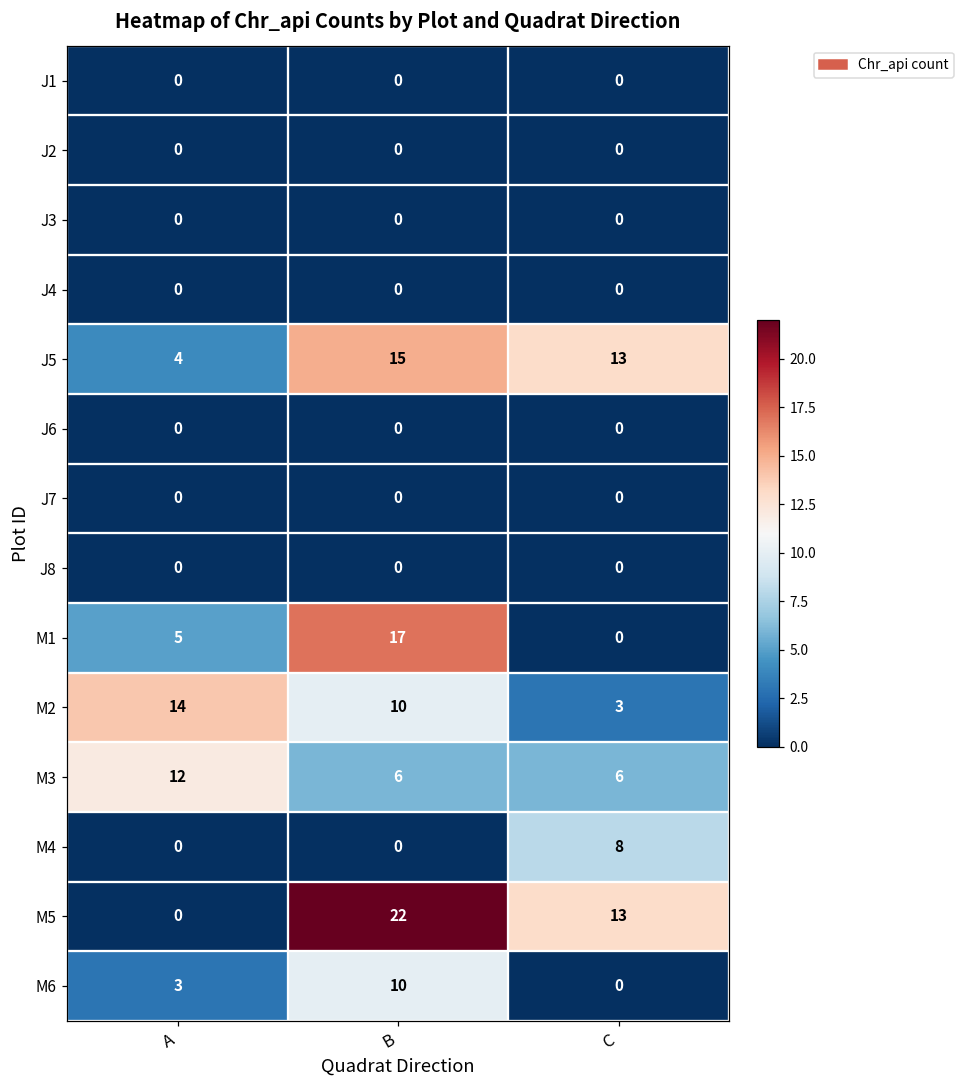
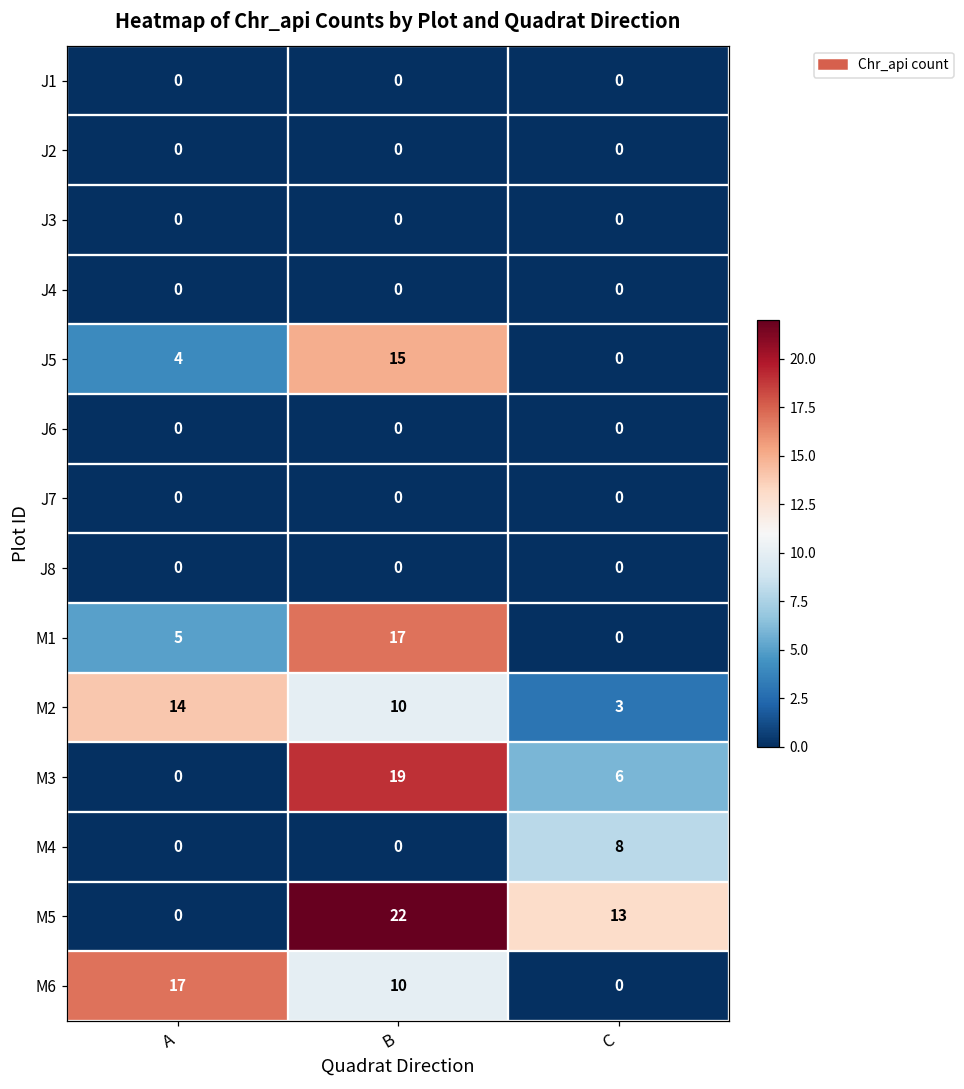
  {
    "J1": {
      "A": 0,
      "B": 0,
      "C": 0
    },
    "J2": {
      "A": 0,
      "B": 0,
      "C": 0
    },
    "J3": {
      "A": 0,
      "B": 0,
      "C": 0
    },
    "J4": {
      "A": 0,
      "B": 0,
      "C": 0
    },
    "J5": {
      "A": 4,
      "B": 15,
-     "C": 13
+     "C": 0
    },
    "J6": {
      "A": 0,
      "B": 0,
      "C": 0
    },
    "J7": {
      "A": 0,
      "B": 0,
      "C": 0
    },
    "J8": {
      "A": 0,
      "B": 0,
      "C": 0
    },
    "M1": {
      "A": 5,
      "B": 17,
      "C": 0
    },
    "M2": {
      "A": 14,
      "B": 10,
      "C": 3
    },
    "M3": {
-     "A": 12,
-     "B": 6,
+     "A": 0,
+     "B": 19,
      "C": 6
    },
    "M4": {
      "A": 0,
      "B": 0,
      "C": 8
    },
    "M5": {
      "A": 0,
      "B": 22,
      "C": 13
    },
    "M6": {
-     "A": 3,
+     "A": 17,
      "B": 10,
      "C": 0
    }
  }
